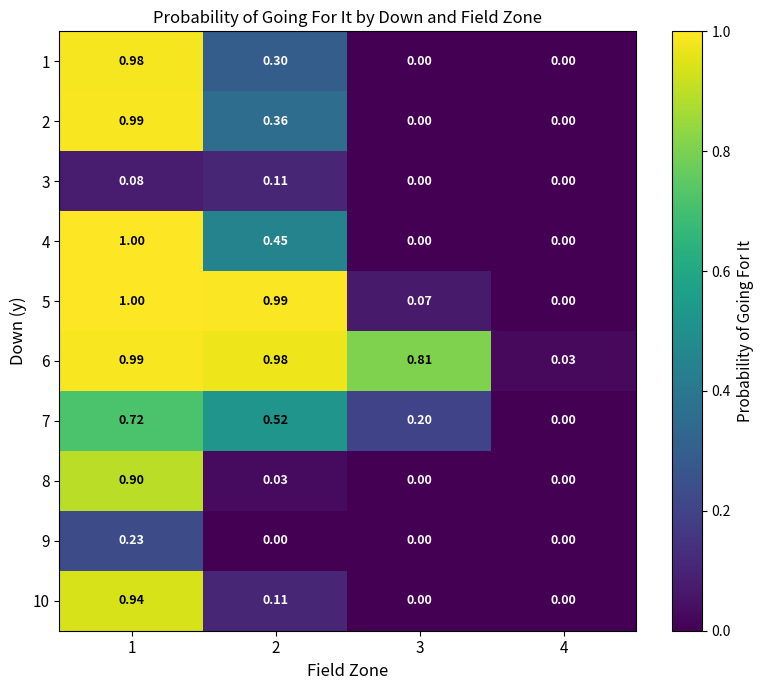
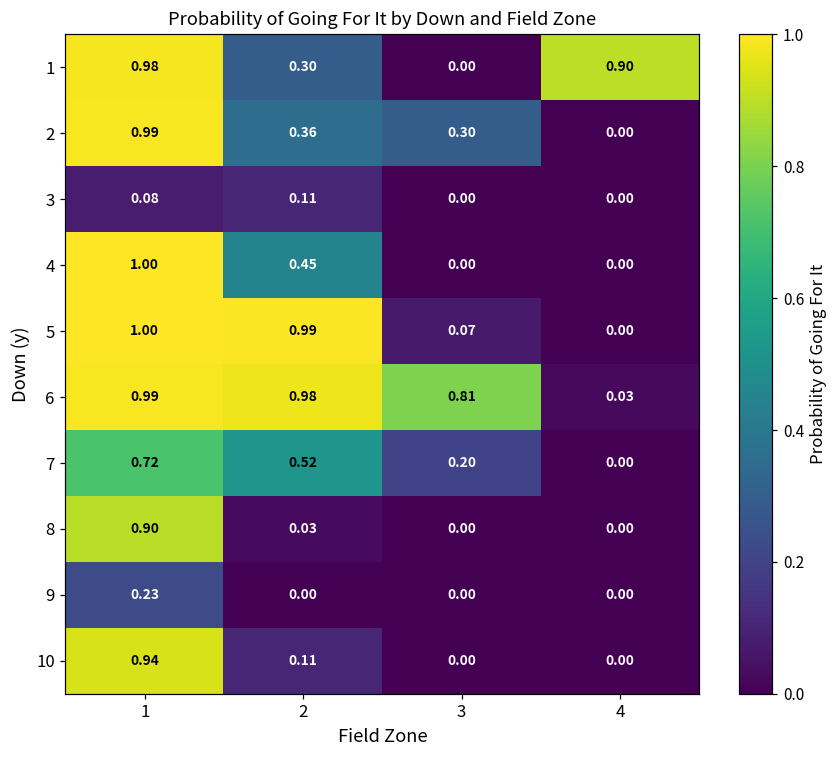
  {
    "1": {
      "1": 0.98,
      "2": 0.30,
      "3": 0.00,
-     "4": 0.00
+     "4": 0.90
    },
    "2": {
      "1": 0.99,
      "2": 0.36,
-     "3": 0.00,
+     "3": 0.30,
      "4": 0.00
    },
    "3": {
      "1": 0.08,
      "2": 0.11,
      "3": 0.00,
      "4": 0.00
    },
    "4": {
      "1": 1.00,
      "2": 0.45,
      "3": 0.00,
      "4": 0.00
    },
    "5": {
      "1": 1.00,
      "2": 0.99,
      "3": 0.07,
      "4": 0.00
    },
    "6": {
      "1": 0.99,
      "2": 0.98,
      "3": 0.81,
      "4": 0.03
    },
    "7": {
      "1": 0.72,
      "2": 0.52,
      "3": 0.20,
      "4": 0.00
    },
    "8": {
      "1": 0.90,
      "2": 0.03,
      "3": 0.00,
      "4": 0.00
    },
    "9": {
      "1": 0.23,
      "2": 0.00,
      "3": 0.00,
      "4": 0.00
    },
    "10": {
      "1": 0.94,
      "2": 0.11,
      "3": 0.00,
      "4": 0.00
    }
  }
